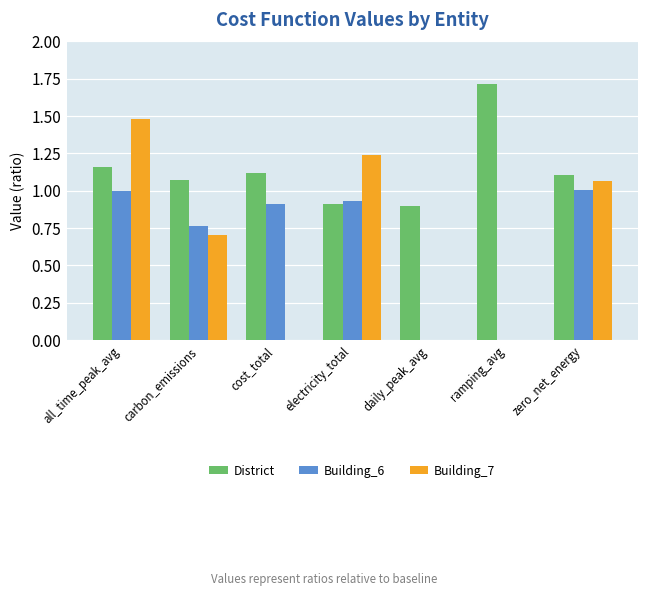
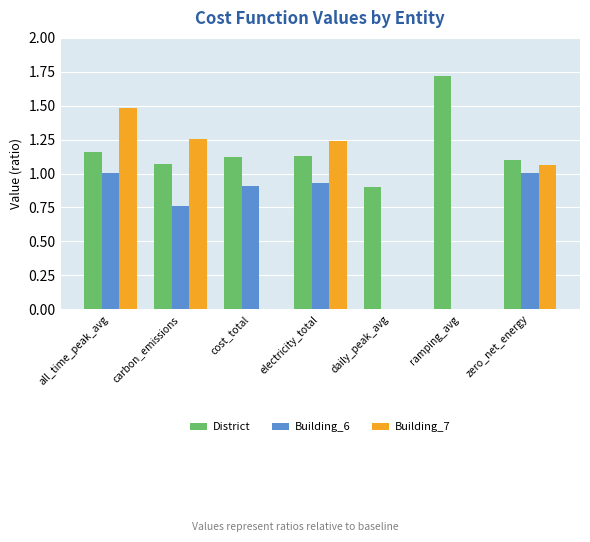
  {
    "District": {
      "all_time_peak_avg": 1.16,
      "carbon_emissions": 1.07,
      "cost_total": 1.12,
-     "electricity_total": 0.91,
+     "electricity_total": 1.13,
      "daily_peak_avg": 0.90,
      "ramping_avg": 1.72,
      "zero_net_energy": 1.10
    },
    "Building_6": {
      "all_time_peak_avg": 1.00,
      "carbon_emissions": 0.76,
      "cost_total": 0.91,
      "electricity_total": 0.93,
      "daily_peak_avg": 0.00,
      "ramping_avg": 0.00,
      "zero_net_energy": 1.00
    },
    "Building_7": {
      "all_time_peak_avg": 1.48,
-     "carbon_emissions": 0.70,
+     "carbon_emissions": 1.25,
      "cost_total": 0.00,
      "electricity_total": 1.24,
      "daily_peak_avg": 0.00,
      "ramping_avg": 0.00,
      "zero_net_energy": 1.07
    }
  }
